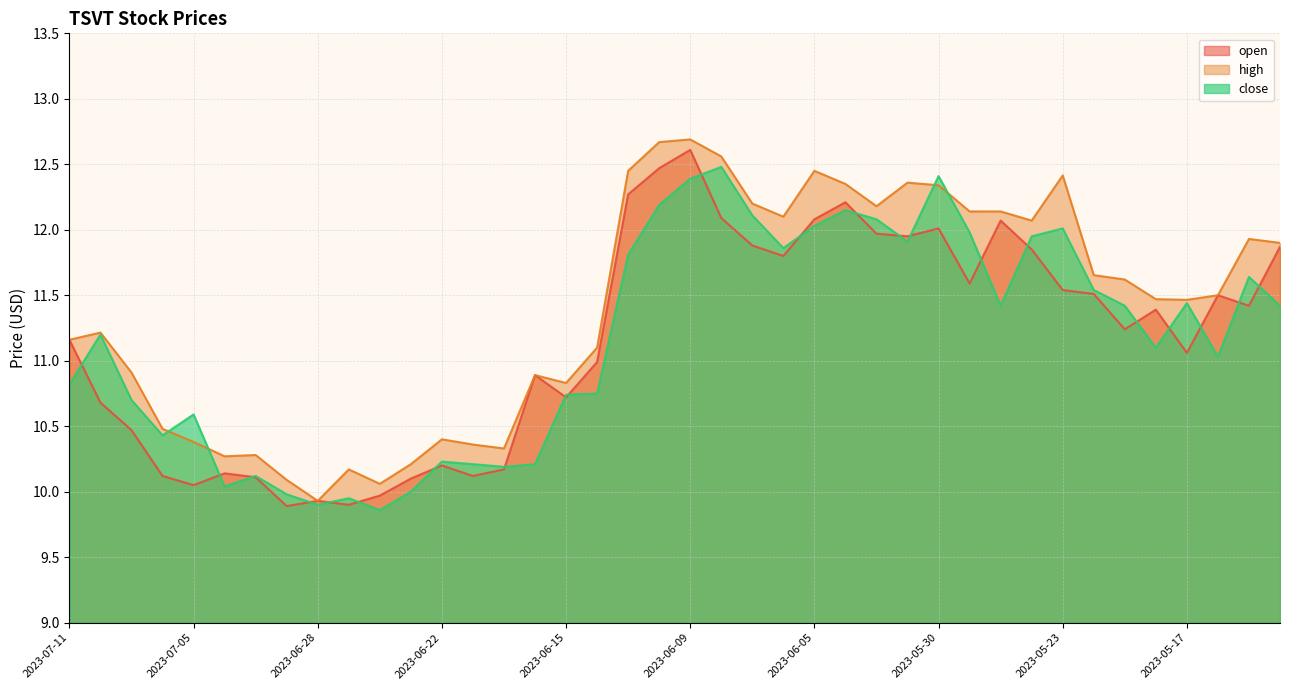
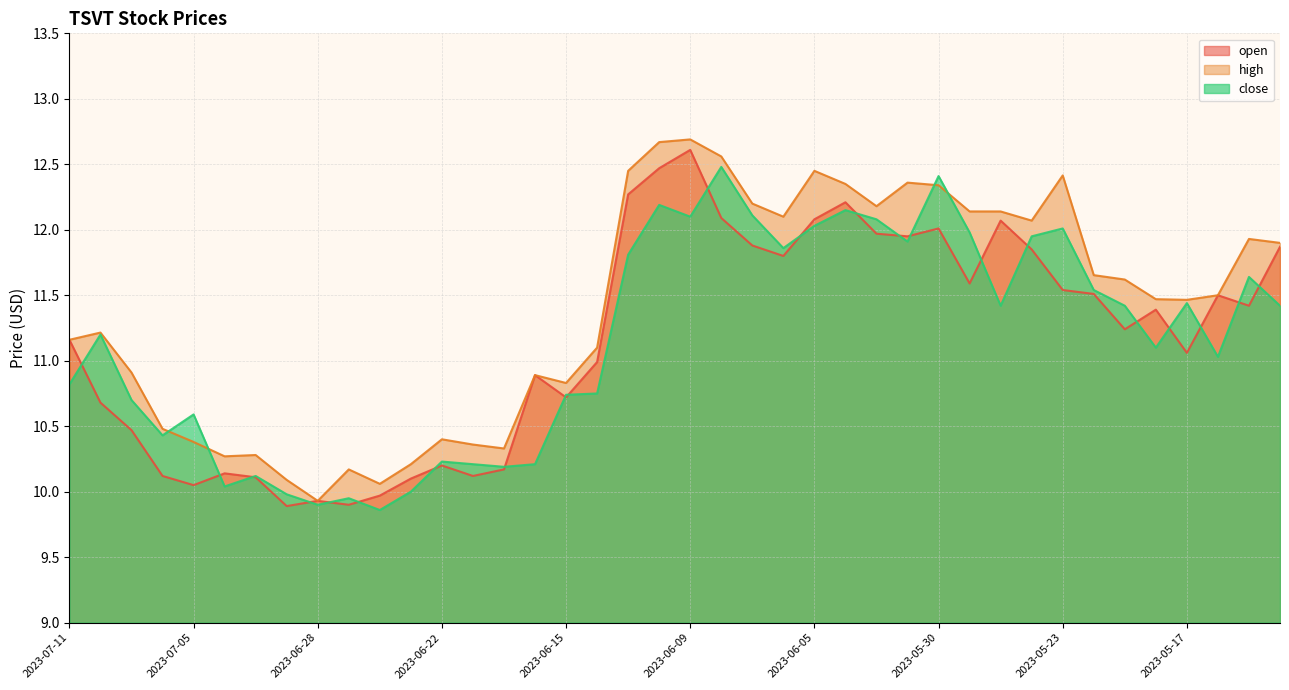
  {
    "close": {
      "2023-07-11": 10.82,
      "2023-07-05": 10.59,
      "2023-06-28": 9.90,
      "2023-06-22": 10.23,
      "2023-06-15": 10.74,
-     "2023-06-09": 12.39,
+     "2023-06-09": 12.10,
      "2023-06-05": 12.03,
      "2023-05-30": 12.41,
      "2023-05-23": 12.01,
      "2023-05-17": 11.44
    }
  }
